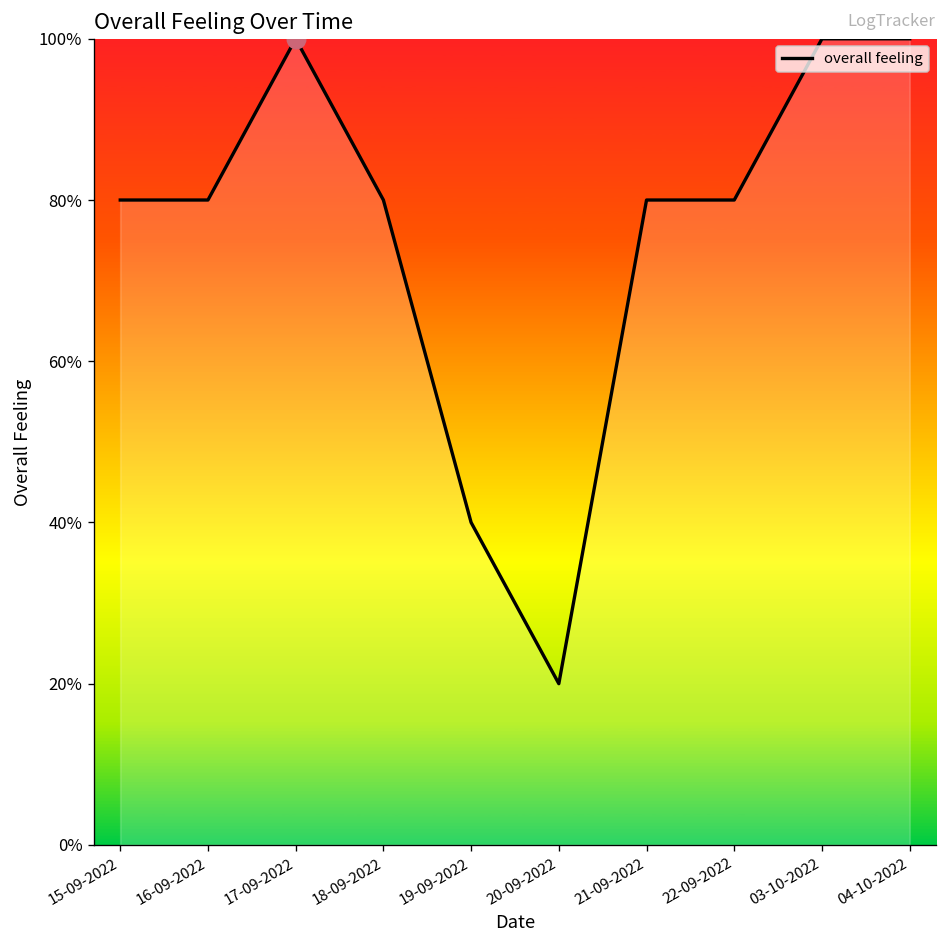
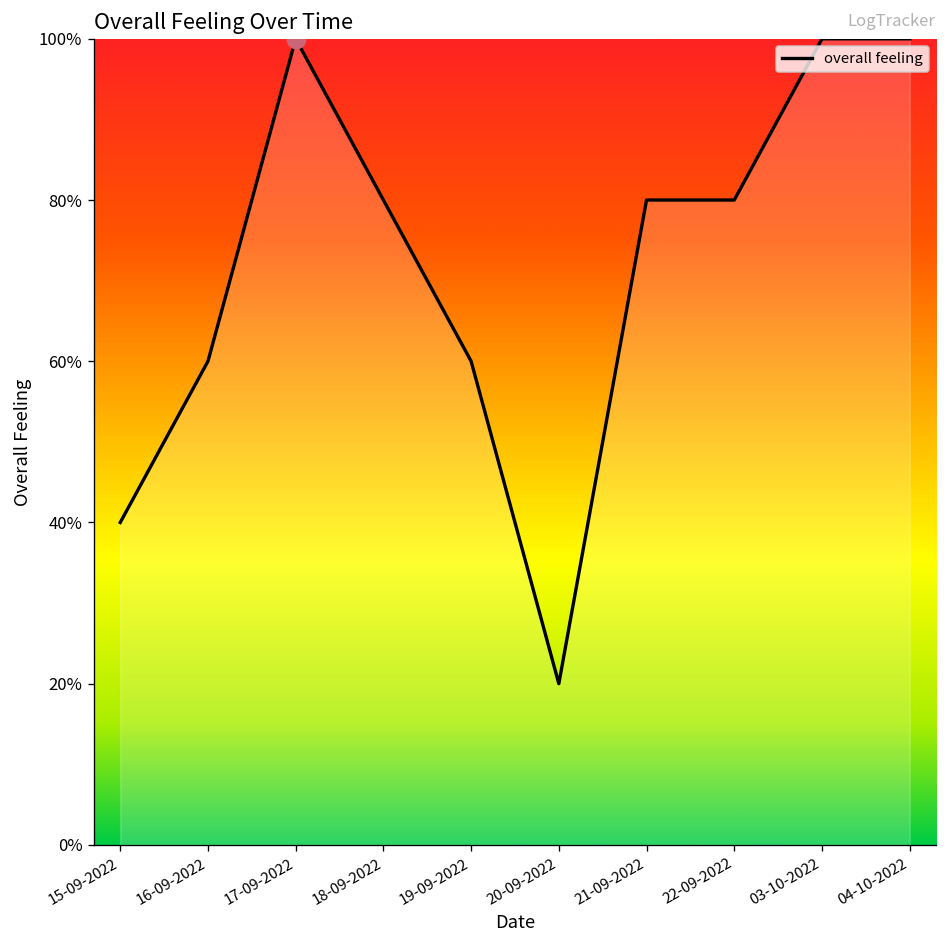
  {
    "overall feeling": {
-     "15-09-2022": "80%",
-     "16-09-2022": "80%",
+     "15-09-2022": "40%",
+     "16-09-2022": "60%",
      "18-09-2022": "80%",
-     "19-09-2022": "40%",
+     "19-09-2022": "60%",
      "20-09-2022": "20%",
      "21-09-2022": "80%",
      "22-09-2022": "80%",
      "03-10-2022": "100%",
      "04-10-2022": "100%"
    }
  }
